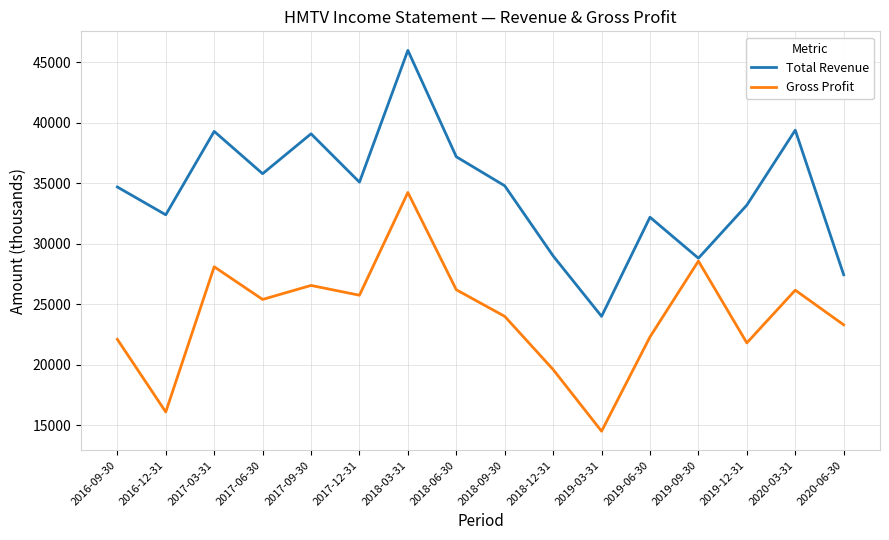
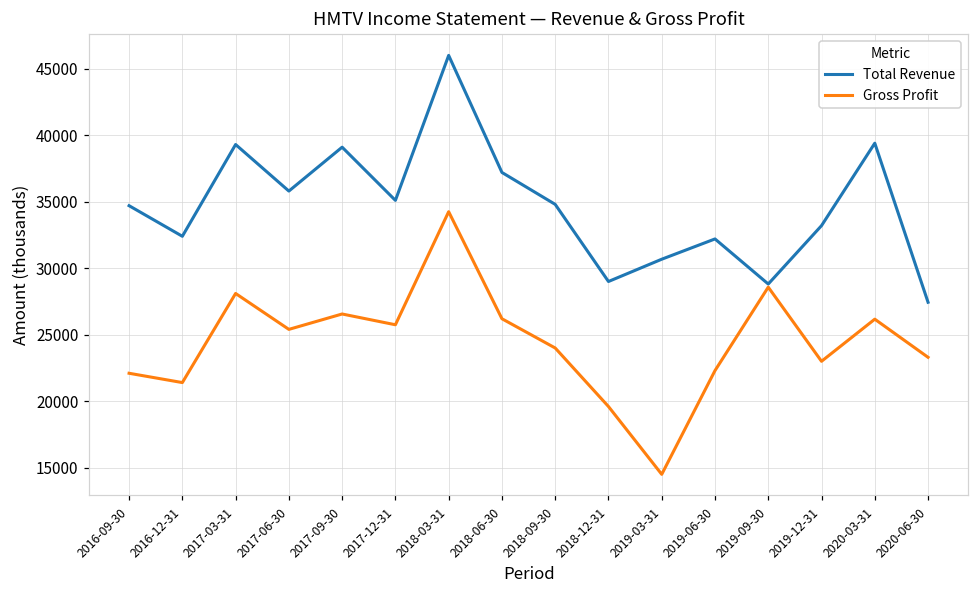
  {
    "Total Revenue": {
      "2016-09-30": 34700,
      "2016-12-31": 32400,
      "2017-03-31": 39300,
      "2017-06-30": 35800,
      "2017-09-30": 39100,
      "2017-12-31": 35100,
      "2018-03-31": 46000,
      "2018-06-30": 37200,
      "2018-09-30": 34800,
      "2018-12-31": 29000,
-     "2019-03-31": 24000,
+     "2019-03-31": 30700,
      "2019-06-30": 32200,
      "2019-09-30": 28800,
      "2019-12-31": 33200,
      "2020-03-31": 39400,
      "2020-06-30": 27400
    },
    "Gross Profit": {
      "2016-09-30": 22100,
-     "2016-12-31": 16100,
+     "2016-12-31": 21400,
      "2017-03-31": 28100,
      "2017-06-30": 25400,
      "2017-09-30": 26600,
      "2017-12-31": 25700,
      "2018-03-31": 34200,
      "2018-06-30": 26200,
      "2018-09-30": 24000,
      "2018-12-31": 19600,
      "2019-03-31": 14500,
      "2019-06-30": 22300,
      "2019-09-30": 28600,
-     "2019-12-31": 21800,
+     "2019-12-31": 23000,
      "2020-03-31": 26200,
      "2020-06-30": 23300
    }
  }
